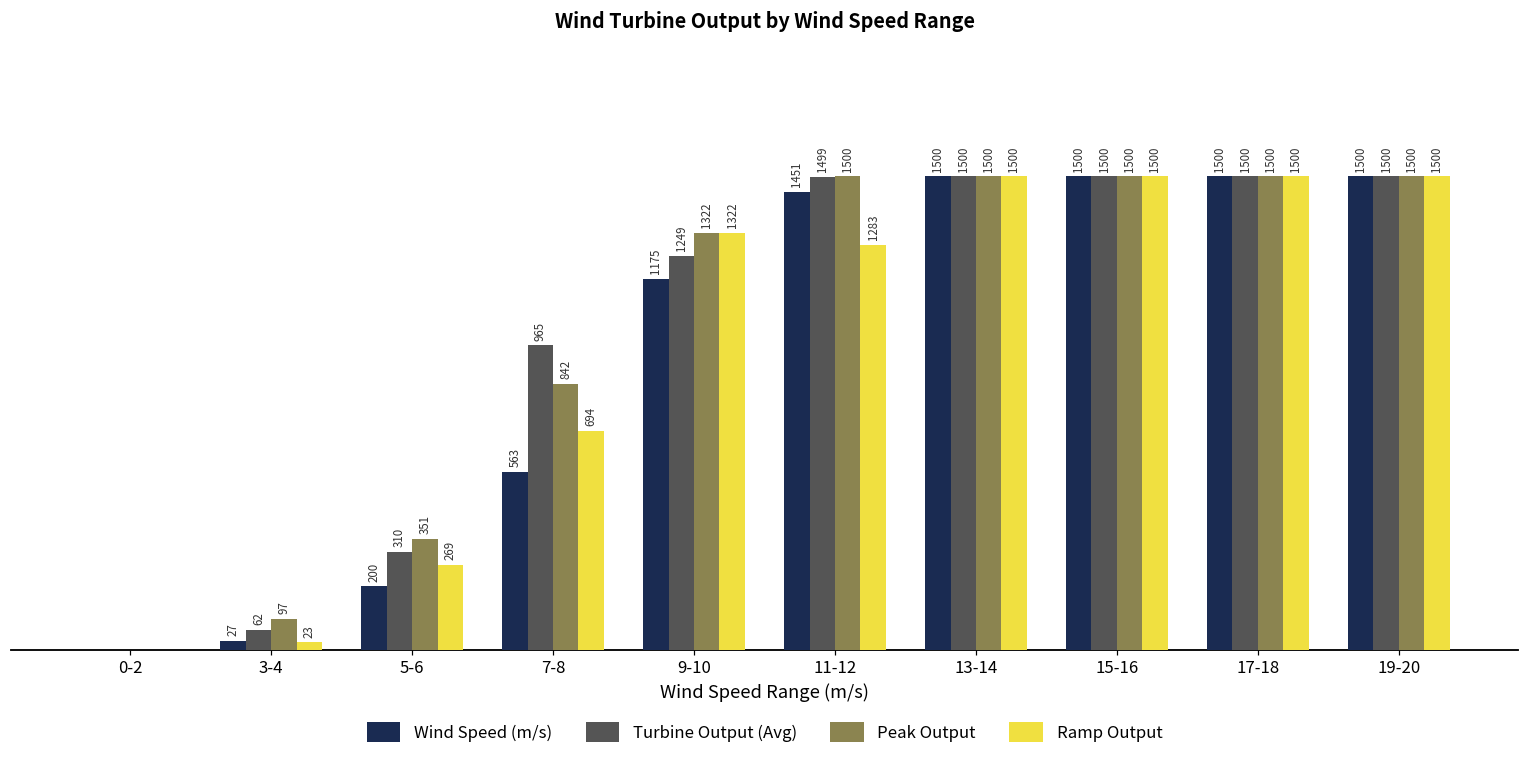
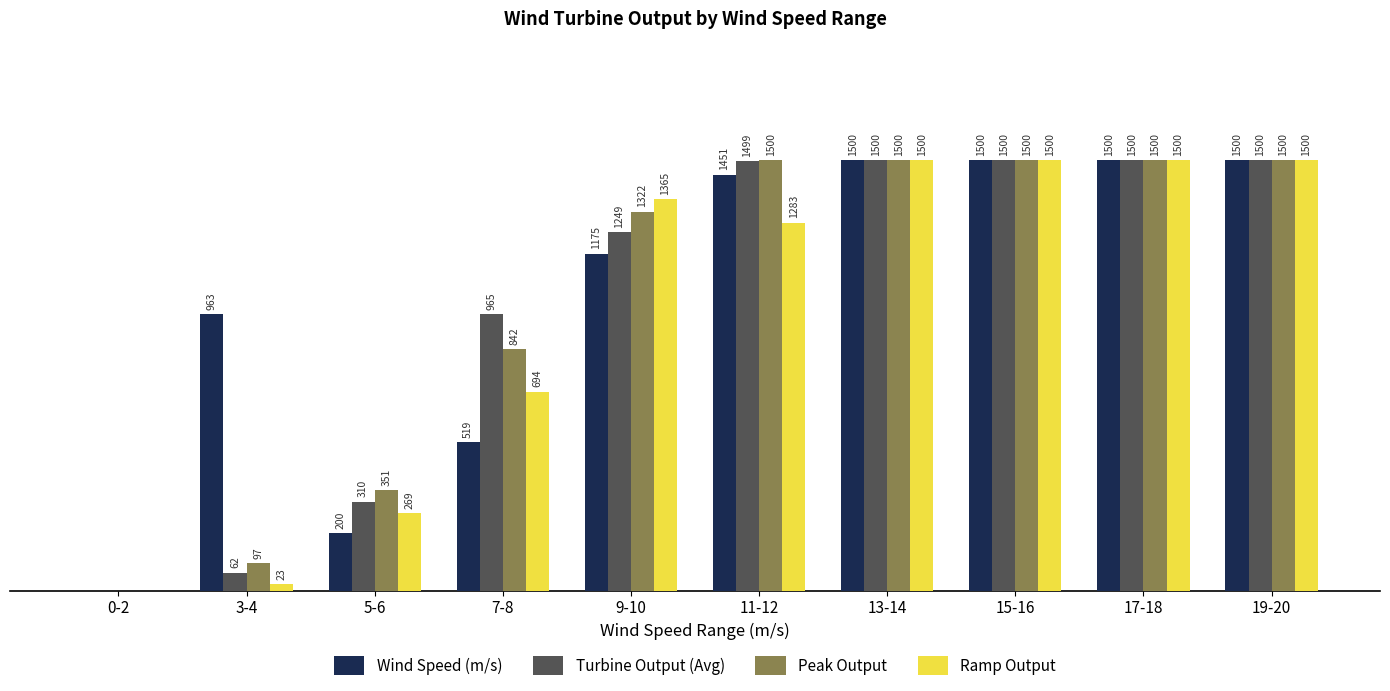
  {
    "Wind Speed (m/s)": {
-     "3-4": 27,
+     "3-4": 963,
      "5-6": 200,
-     "7-8": 563,
+     "7-8": 519,
      "9-10": 1175,
      "11-12": 1451,
      "13-14": 1500,
      "15-16": 1500,
      "17-18": 1500,
      "19-20": 1500
    },
    "Turbine Output (Avg)": {
      "3-4": 62,
      "5-6": 310,
      "7-8": 965,
      "9-10": 1249,
      "11-12": 1499,
      "13-14": 1500,
      "15-16": 1500,
      "17-18": 1500,
      "19-20": 1500
    },
    "Peak Output": {
      "3-4": 97,
      "5-6": 351,
      "7-8": 842,
      "9-10": 1322,
      "11-12": 1500,
      "13-14": 1500,
      "15-16": 1500,
      "17-18": 1500,
      "19-20": 1500
    },
    "Ramp Output": {
      "3-4": 23,
      "5-6": 269,
      "7-8": 694,
-     "9-10": 1322,
+     "9-10": 1365,
      "11-12": 1283,
      "13-14": 1500,
      "15-16": 1500,
      "17-18": 1500,
      "19-20": 1500
    }
  }
